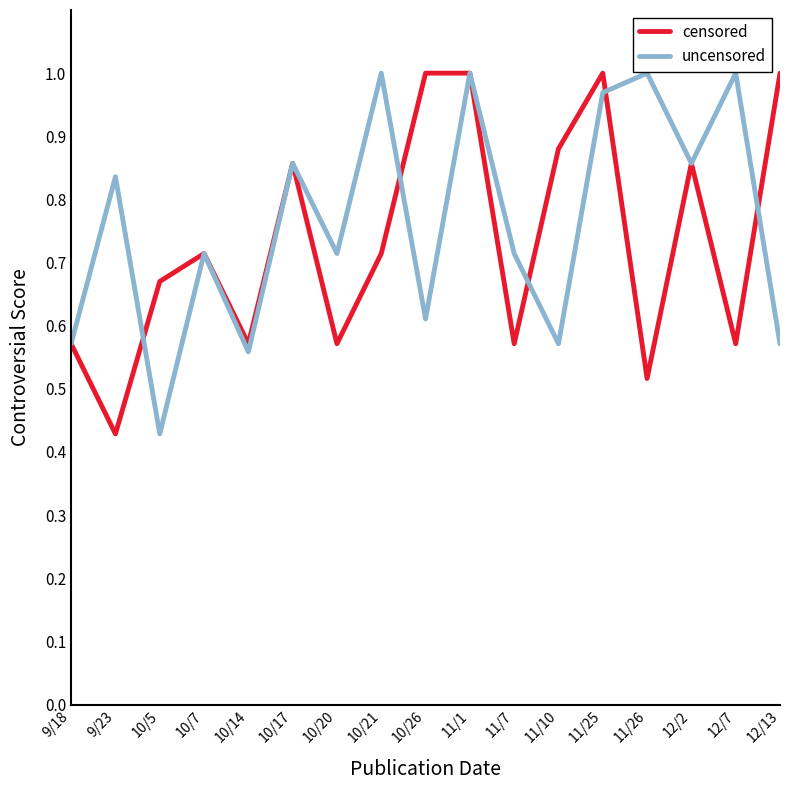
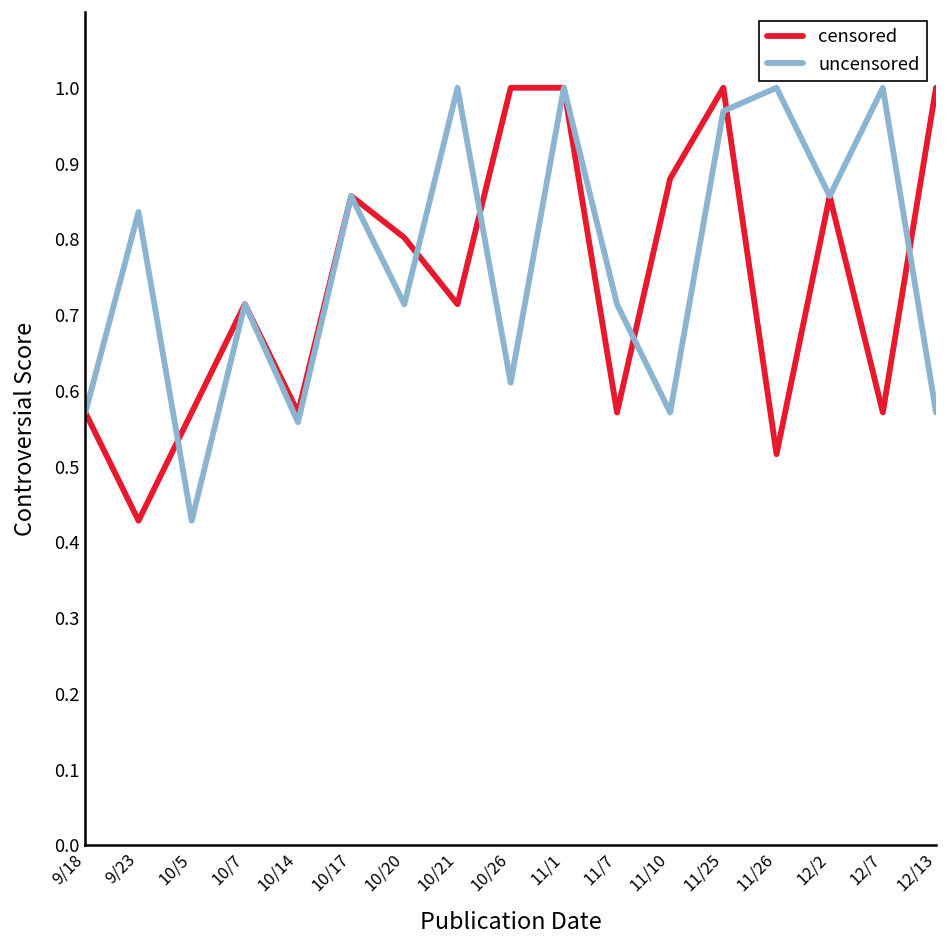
  {
    "censored": {
      "9/23": 0.43,
-     "10/5": 0.67,
+     "10/5": 0.57,
      "10/14": 0.57,
-     "10/20": 0.57,
+     "10/20": 0.80,
      "10/21": 0.71,
      "10/26": 1.00,
      "11/7": 0.57,
      "11/10": 0.88,
      "11/25": 1.00,
      "11/26": 0.52,
      "12/7": 0.57,
      "12/13": 1.00
    },
    "uncensored": {
      "9/23": 0.84,
      "10/5": 0.43,
      "10/14": 0.56,
      "10/20": 0.71,
      "10/21": 1.00,
      "10/26": 0.61,
      "11/7": 0.71,
      "11/10": 0.57,
      "11/25": 0.97,
      "11/26": 1.00,
      "12/7": 1.00,
      "12/13": 0.57
    }
  }
